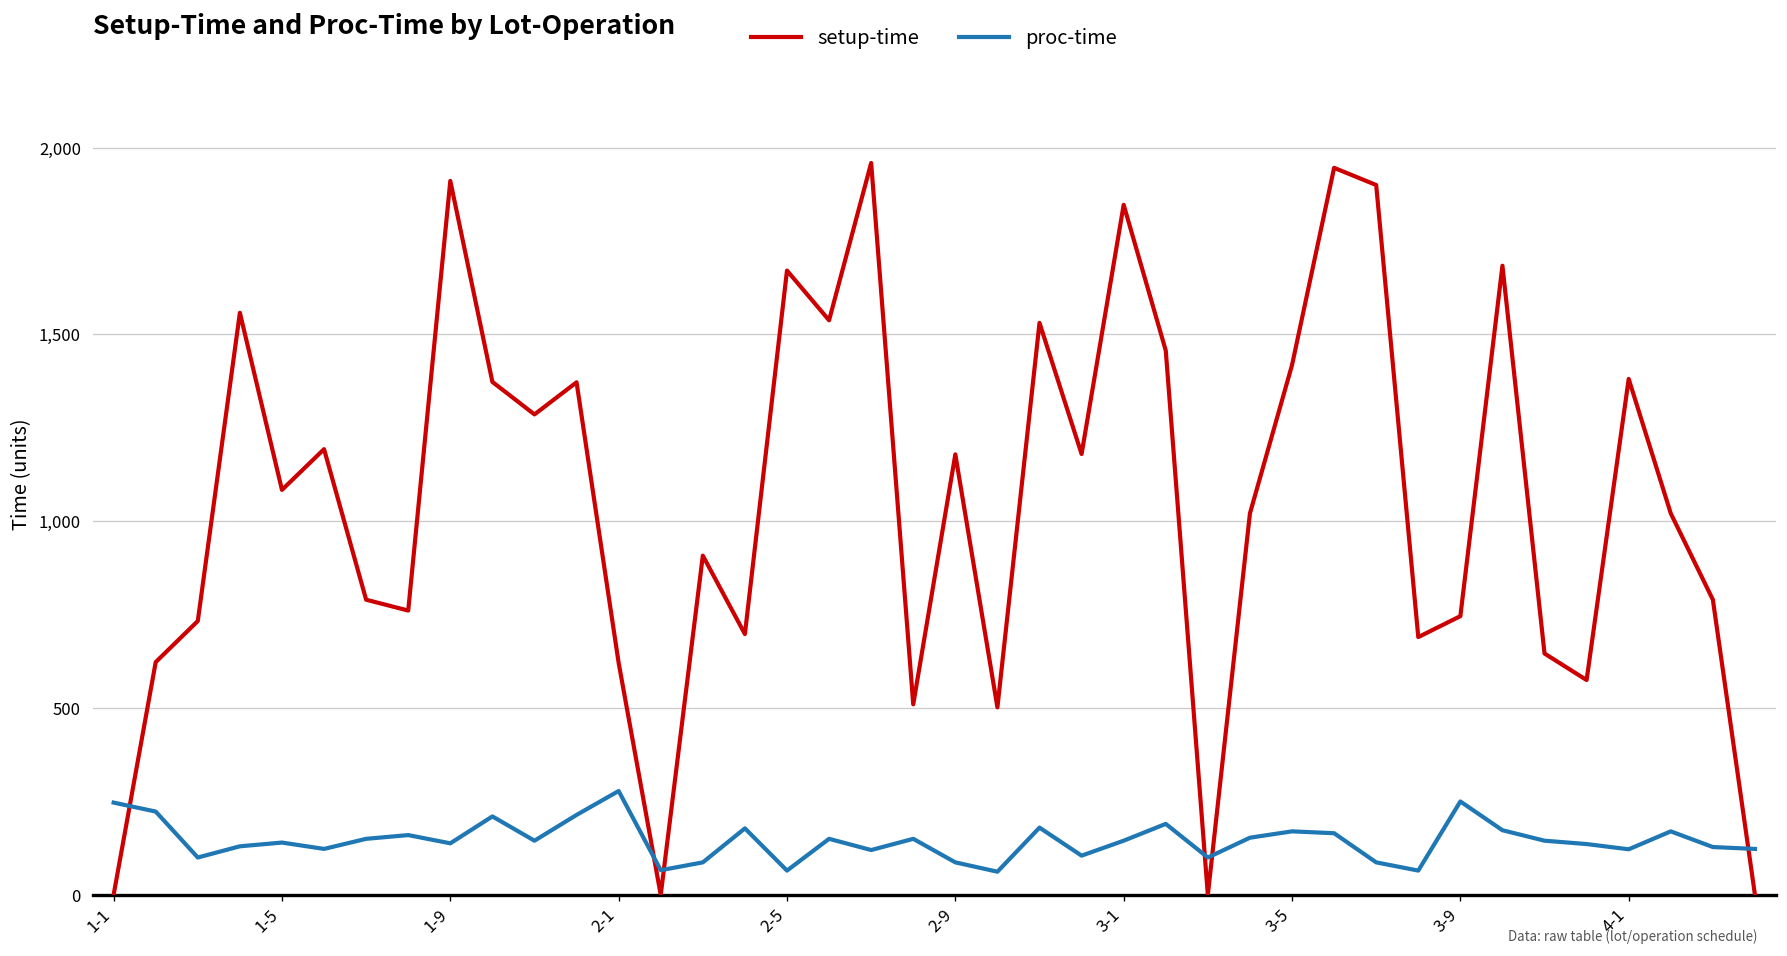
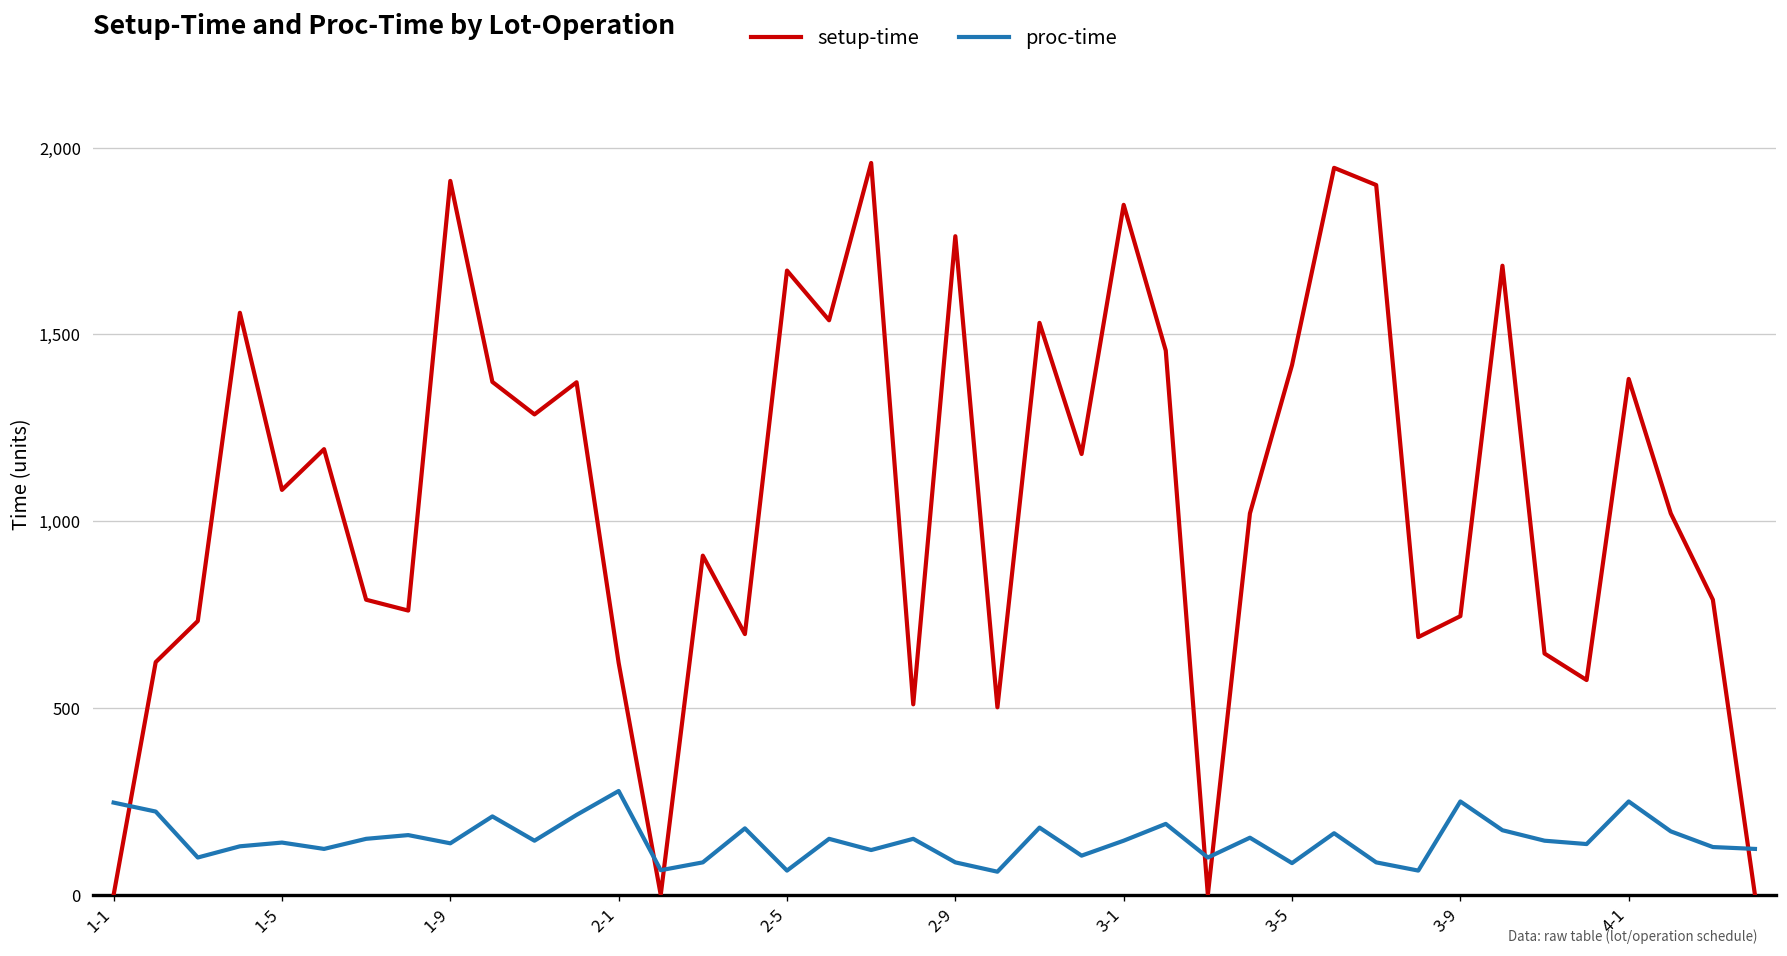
  {
    "setup-time": {
      "1-1": "0",
      "1-5": "1,080",
      "1-9": "1,910",
      "2-1": "620",
      "2-5": "1,670",
-     "2-9": "1,180",
+     "2-9": "1,760",
      "3-1": "1,850",
      "3-5": "1,420",
      "3-9": "750",
      "4-1": "1,380"
    },
    "proc-time": {
      "1-1": "250",
      "1-5": "140",
      "1-9": "140",
      "2-1": "280",
      "2-5": "70",
      "2-9": "90",
      "3-1": "150",
-     "3-5": "170",
+     "3-5": "90",
      "3-9": "250",
-     "4-1": "120"
+     "4-1": "250"
    }
  }
